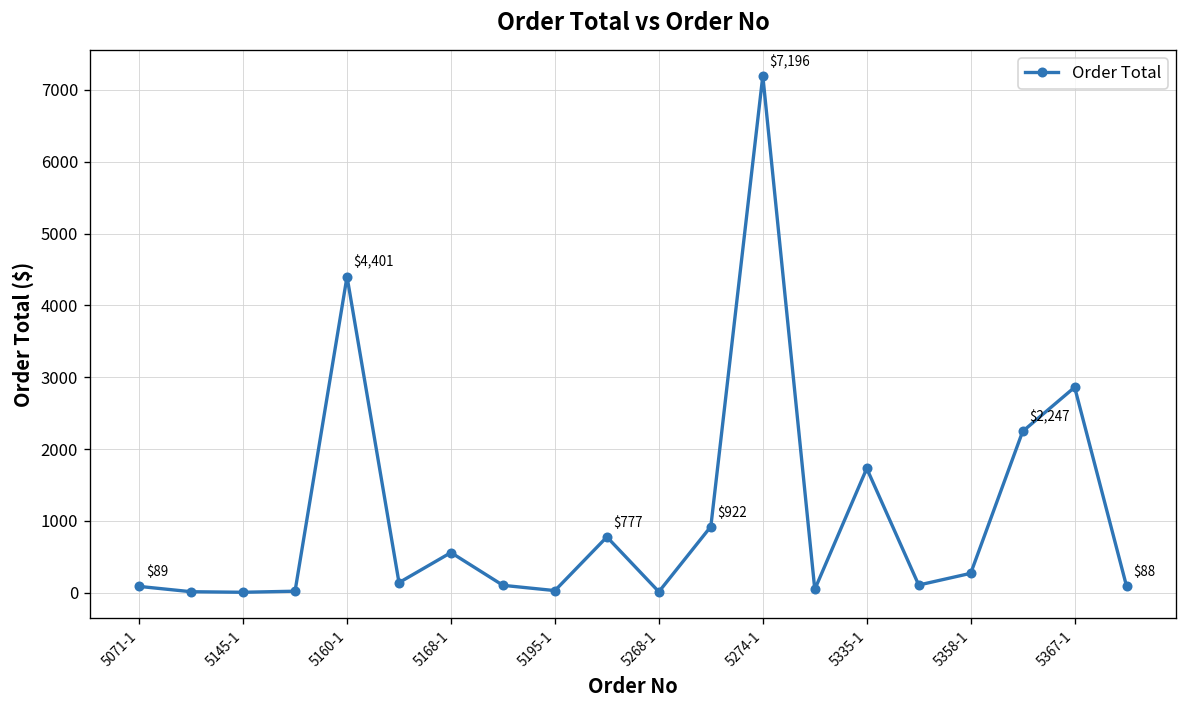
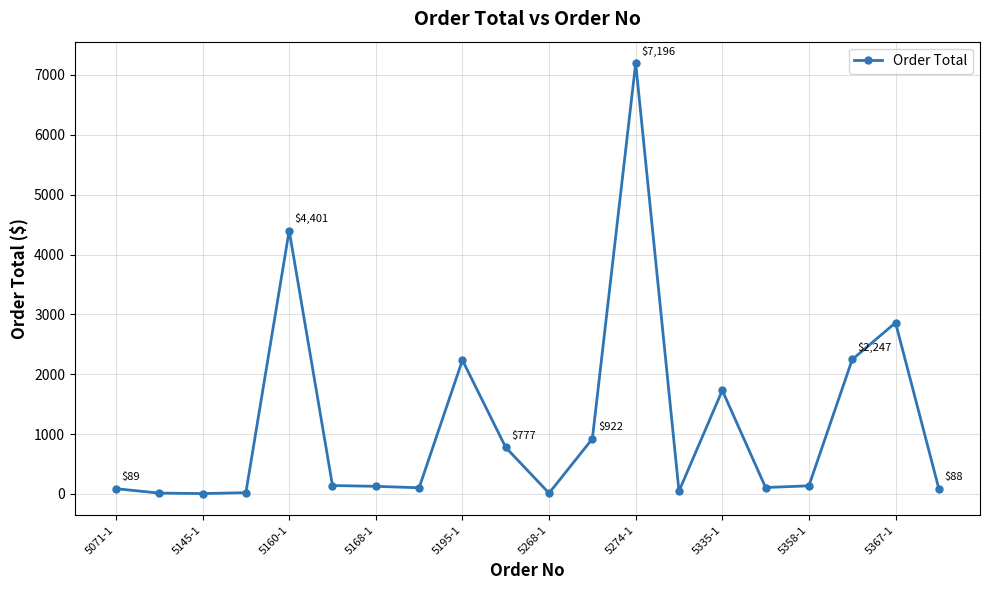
  {
    "5145-1": 0,
-   "5168-1": 600,
-   "5195-1": 0,
+   "5168-1": 100,
+   "5195-1": 2200,
    "5268-1": 0,
    "5335-1": 1700,
-   "5358-1": 300,
+   "5358-1": 100,
    "5367-1": 2900
  }
